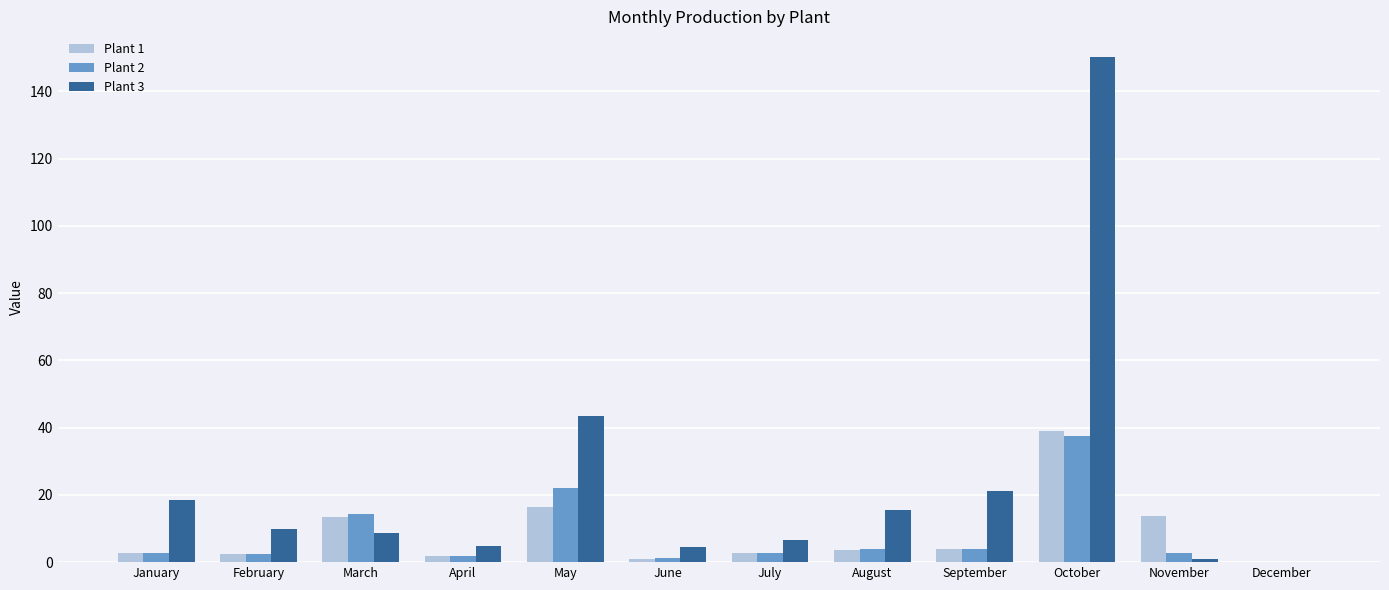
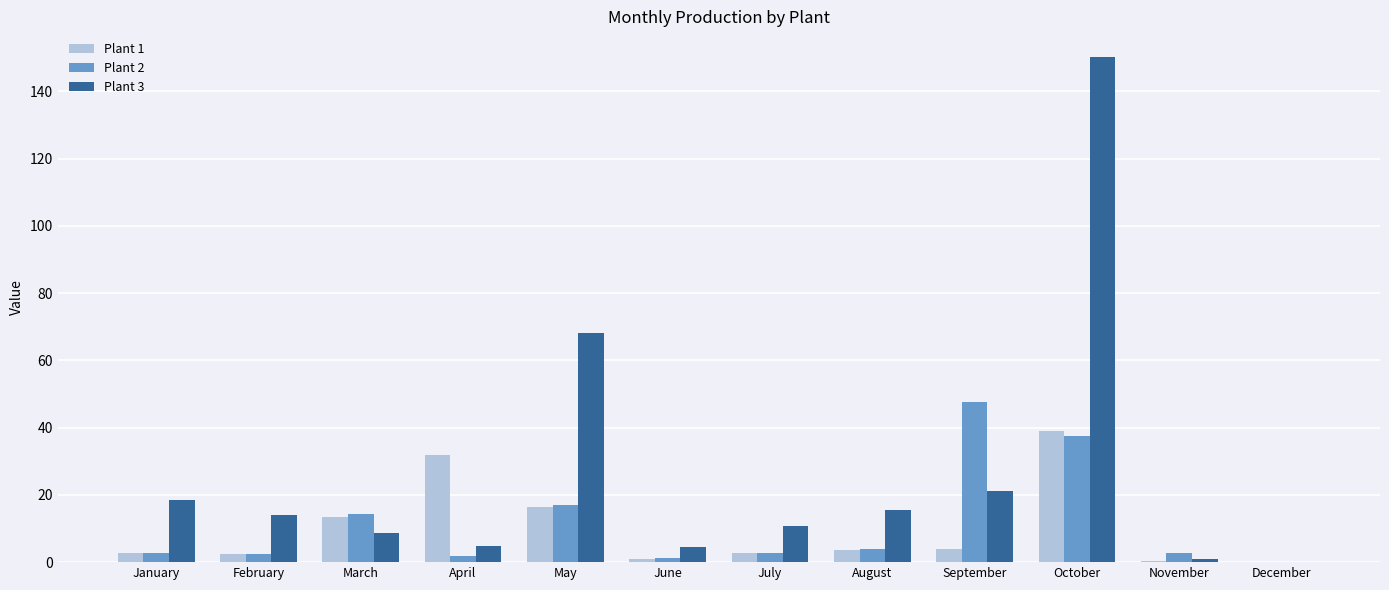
  {
    "Plant 1": {
      "January": 3,
      "February": 2,
      "March": 13,
-     "April": 2,
+     "April": 32,
      "May": 16,
      "June": 1,
      "July": 3,
      "August": 4,
      "September": 4,
      "October": 39,
-     "November": 14
+     "November": 0
    },
    "Plant 2": {
      "January": 3,
      "February": 2,
      "March": 14,
      "April": 2,
-     "May": 22,
+     "May": 17,
      "June": 1,
      "July": 3,
      "August": 4,
-     "September": 4,
+     "September": 48,
      "October": 38,
      "November": 3
    },
    "Plant 3": {
      "January": 19,
-     "February": 10,
+     "February": 14,
      "March": 9,
      "April": 5,
-     "May": 44,
+     "May": 68,
      "June": 4,
-     "July": 6,
+     "July": 11,
      "August": 15,
      "September": 21,
      "October": 150,
      "November": 1
    }
  }
